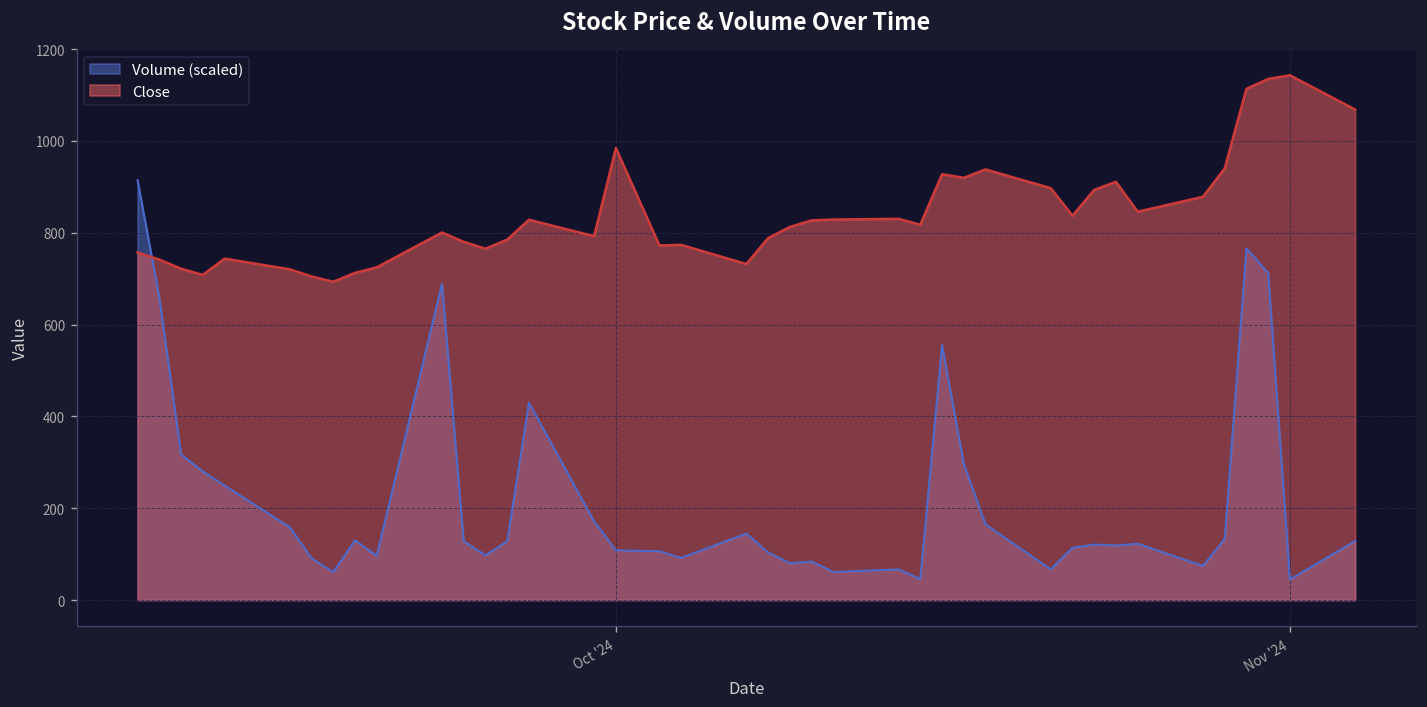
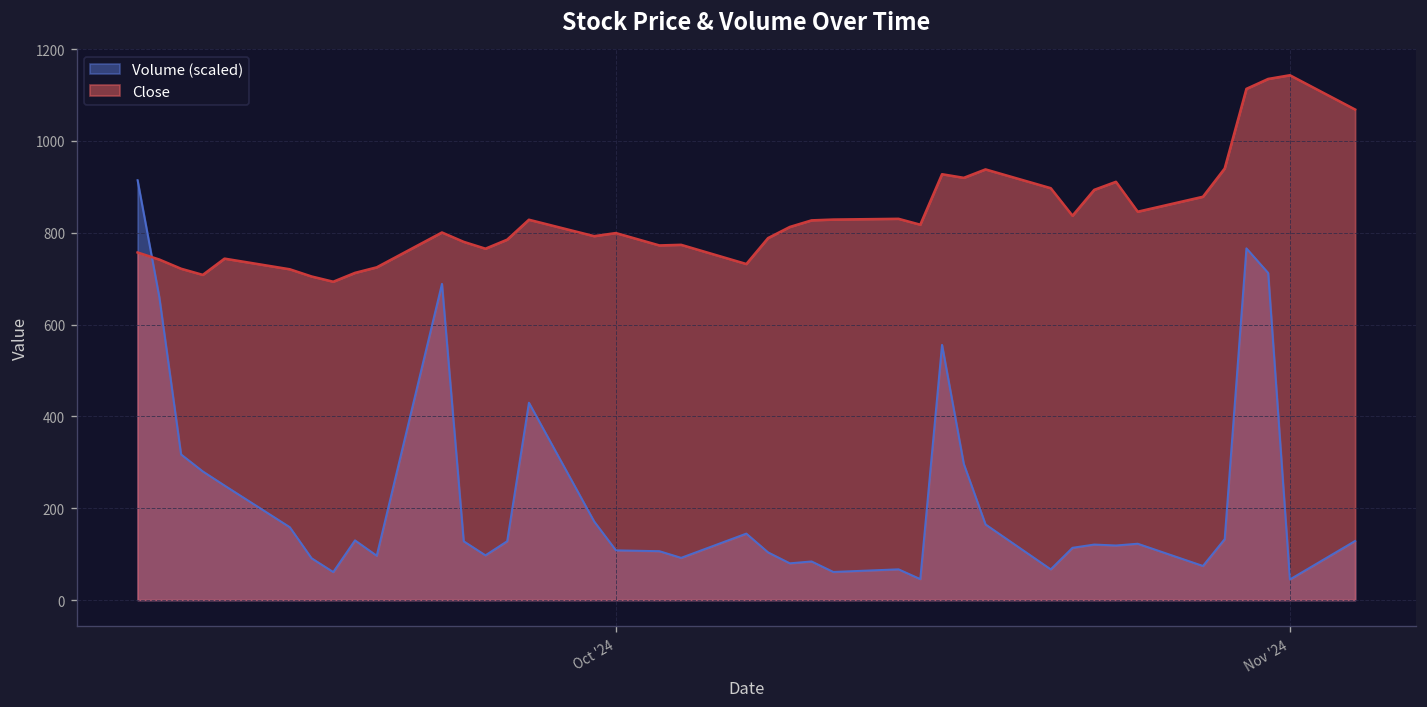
  {
    "Volume (scaled)": {
      "Oct '24": 110,
      "Nov '24": 40
    },
    "Close": {
-     "Oct '24": 980,
+     "Oct '24": 800,
      "Nov '24": 1140
    }
  }
